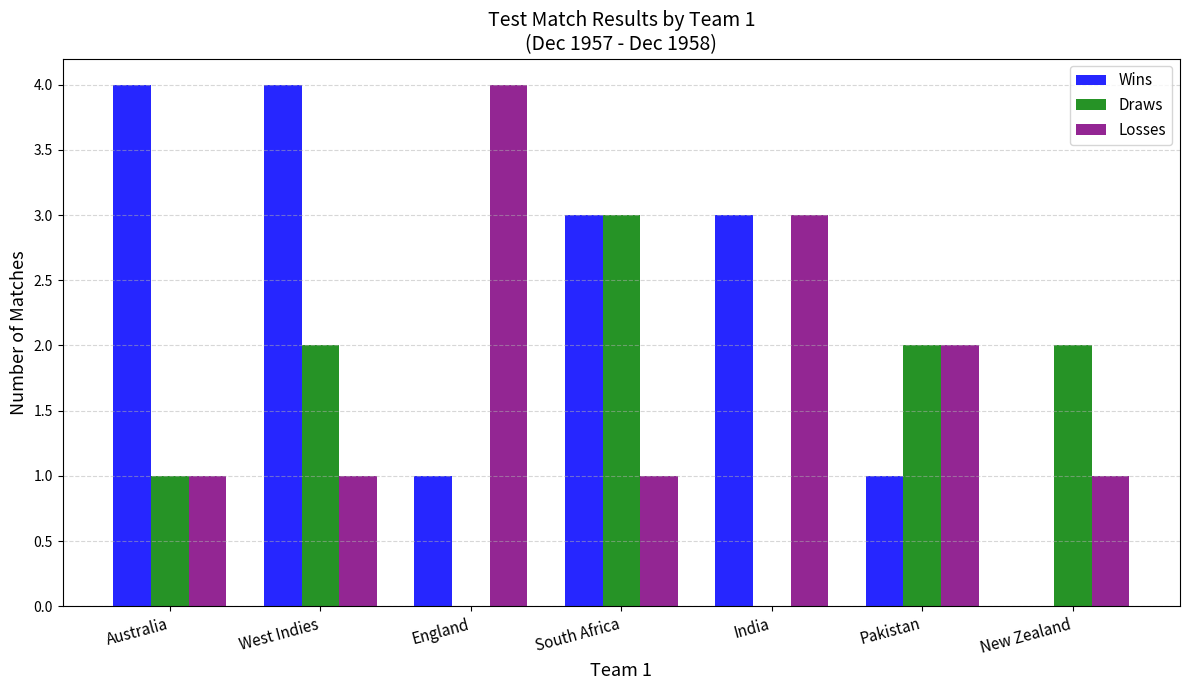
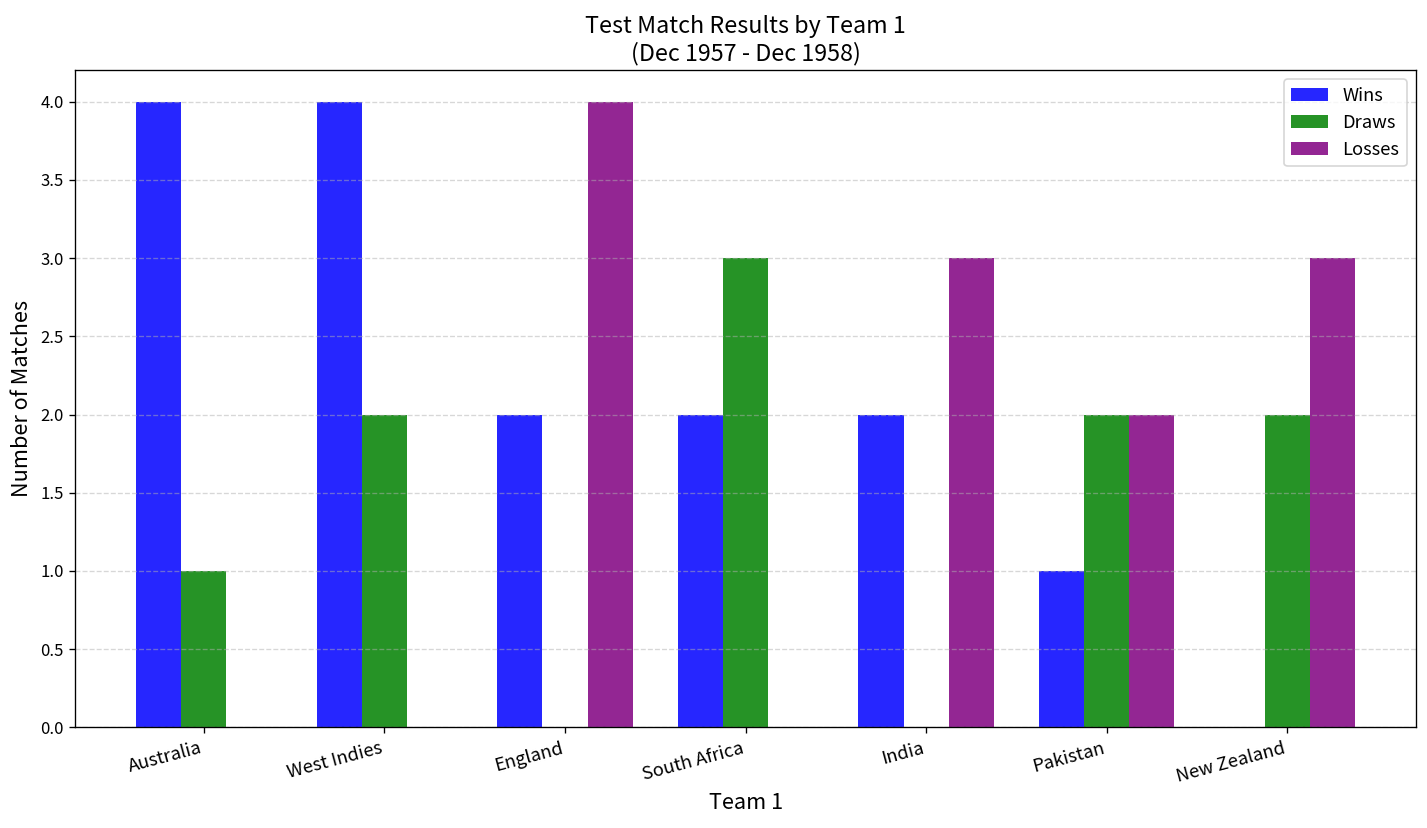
  {
    "Wins": {
      "Australia": 4,
      "West Indies": 4,
-     "England": 1,
-     "South Africa": 3,
-     "India": 3,
+     "England": 2,
+     "South Africa": 2,
+     "India": 2,
      "Pakistan": 1,
      "New Zealand": 0
    },
    "Draws": {
      "Australia": 1,
      "West Indies": 2,
      "England": 0,
      "South Africa": 3,
      "India": 0,
      "Pakistan": 2,
      "New Zealand": 2
    },
    "Losses": {
-     "Australia": 1,
-     "West Indies": 1,
+     "Australia": 0,
+     "West Indies": 0,
      "England": 4,
-     "South Africa": 1,
+     "South Africa": 0,
      "India": 3,
      "Pakistan": 2,
-     "New Zealand": 1
+     "New Zealand": 3
    }
  }
